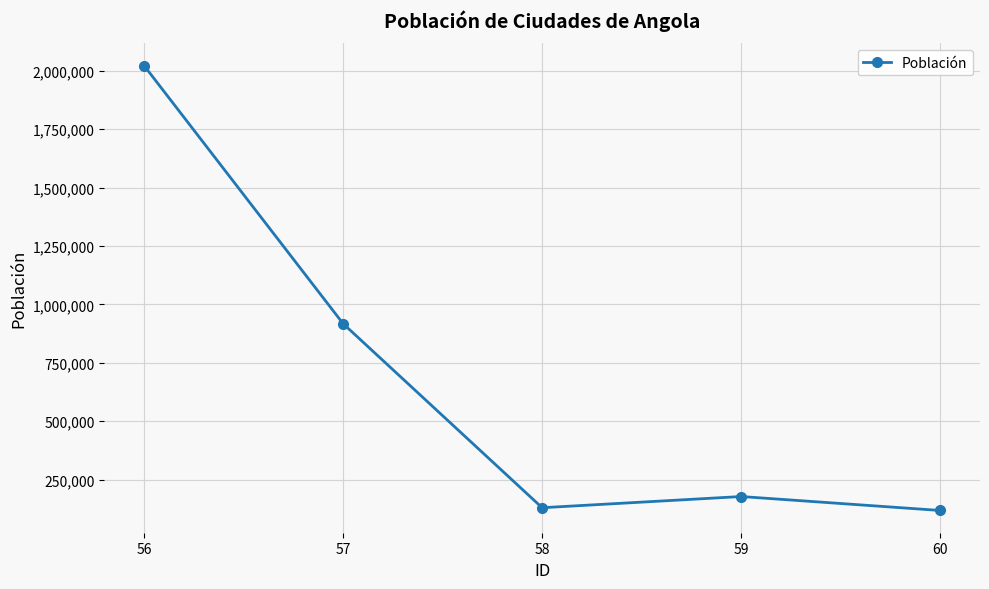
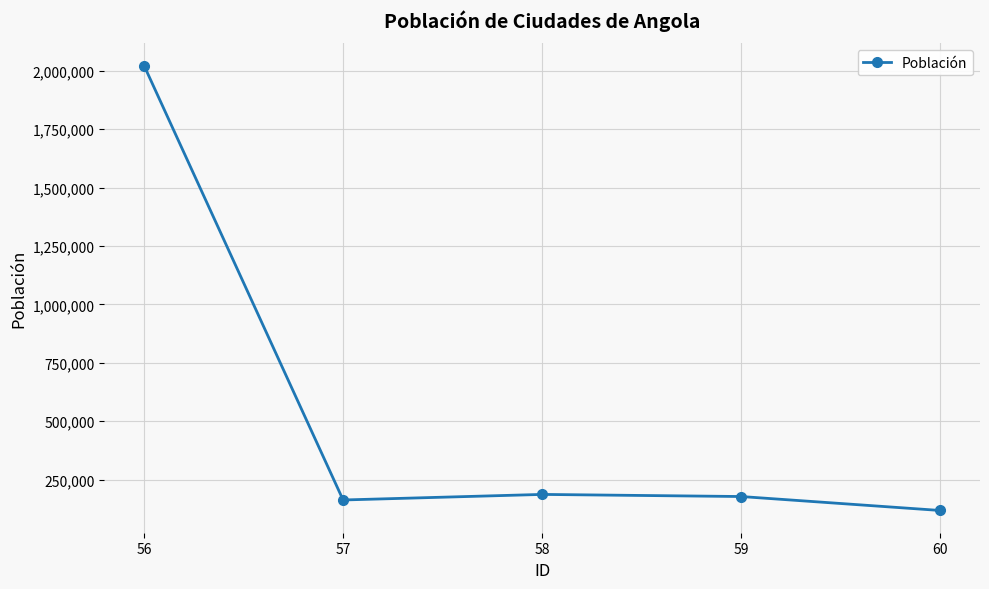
  {
    "56": "2,020,000",
-   "57": "920,000",
-   "58": "130,000",
+   "57": "160,000",
+   "58": "190,000",
    "59": "180,000",
    "60": "120,000"
  }
